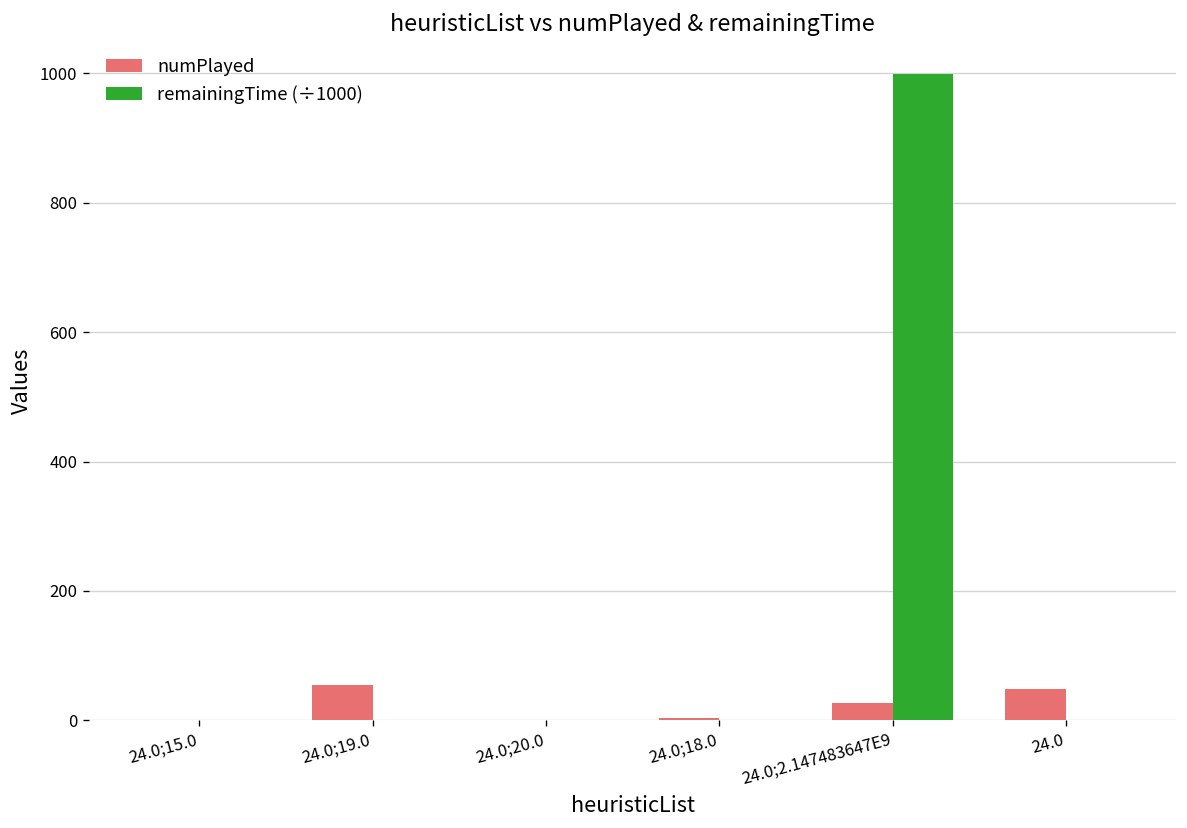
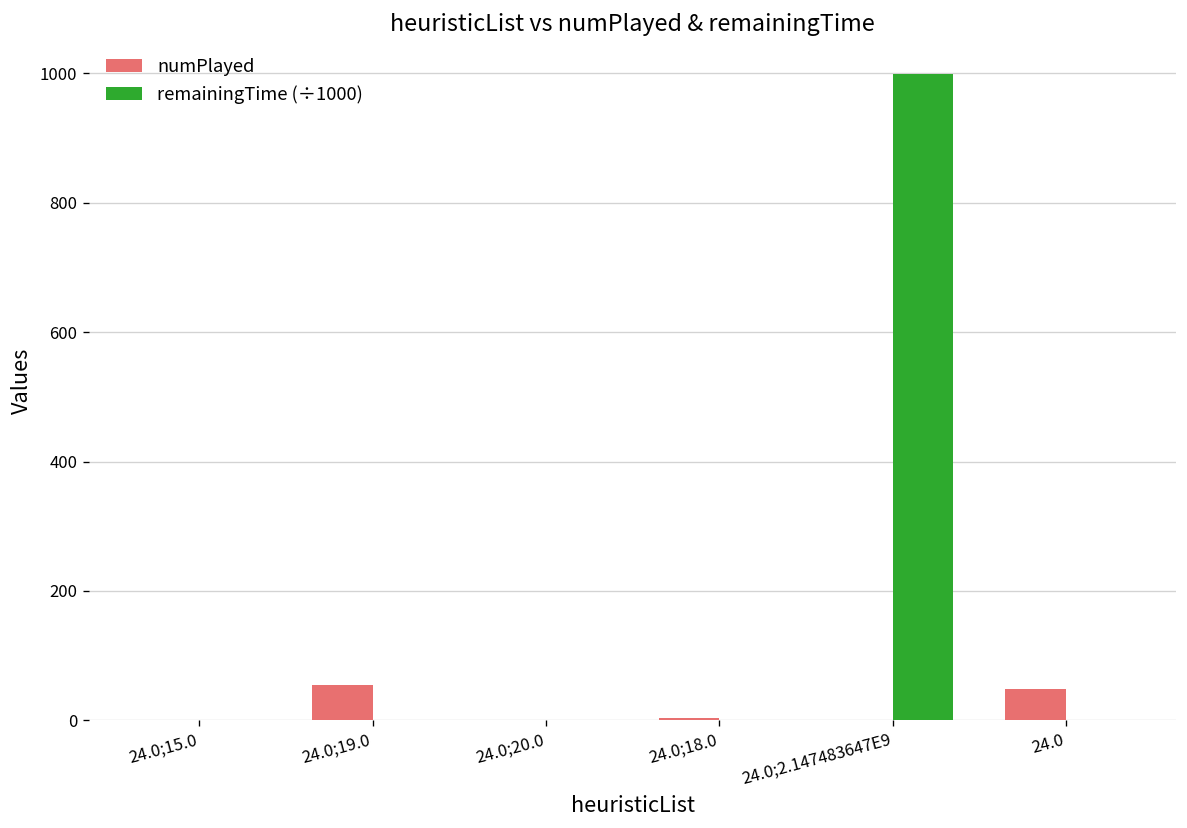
  {
    "numPlayed": {
      "24.0;19.0": 60,
-     "24.0;2.147483647E9": 30,
+     "24.0;2.147483647E9": 0,
      "24.0": 50
    },
    "remainingTime (÷1000)": {
      "24.0;2.147483647E9": 1000,
      "24.0": 0
    }
  }
